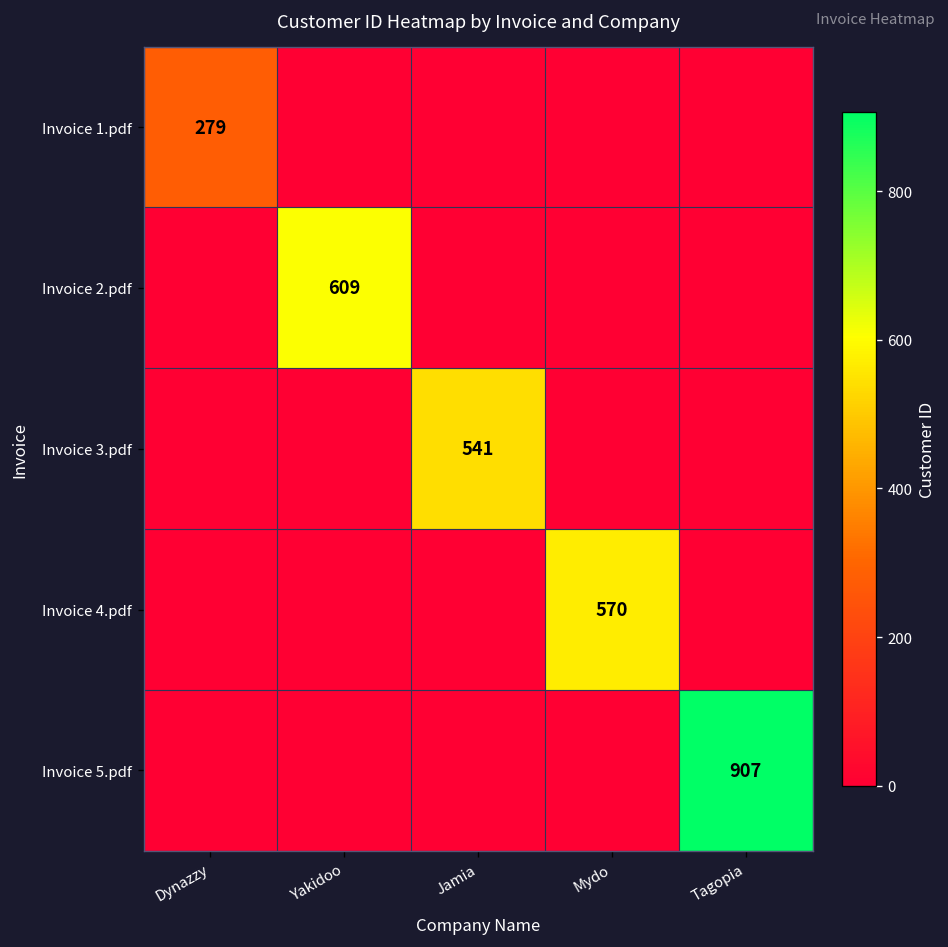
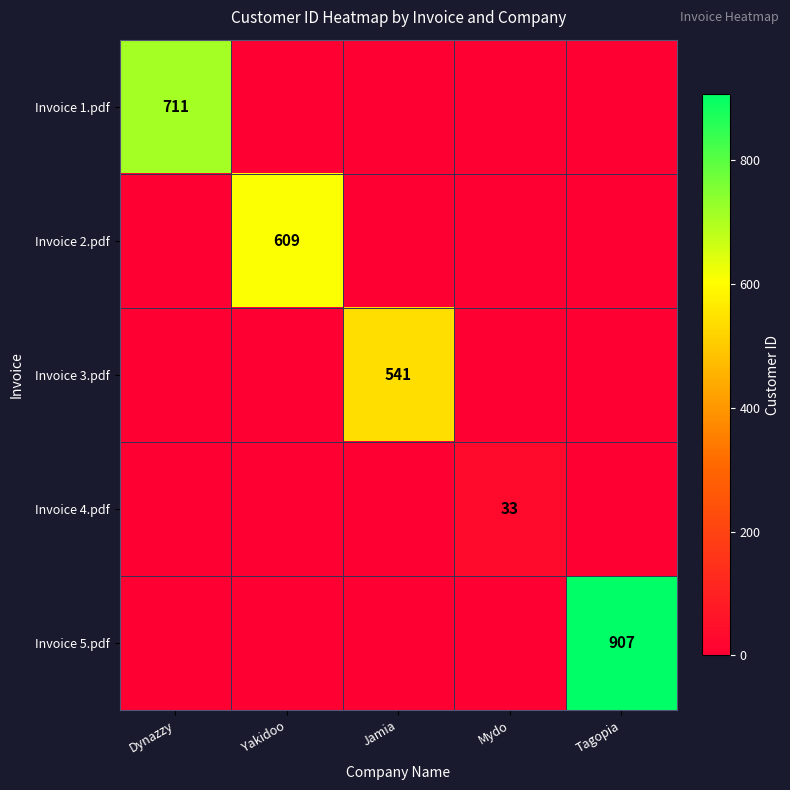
  {
    "Invoice 1.pdf": {
-     "Dynazzy": 279
+     "Dynazzy": 711
    },
    "Invoice 2.pdf": {
      "Yakidoo": 609
    },
    "Invoice 3.pdf": {
      "Jamia": 541
    },
    "Invoice 4.pdf": {
-     "Mydo": 570
+     "Mydo": 33
    },
    "Invoice 5.pdf": {
      "Tagopia": 907
    }
  }
